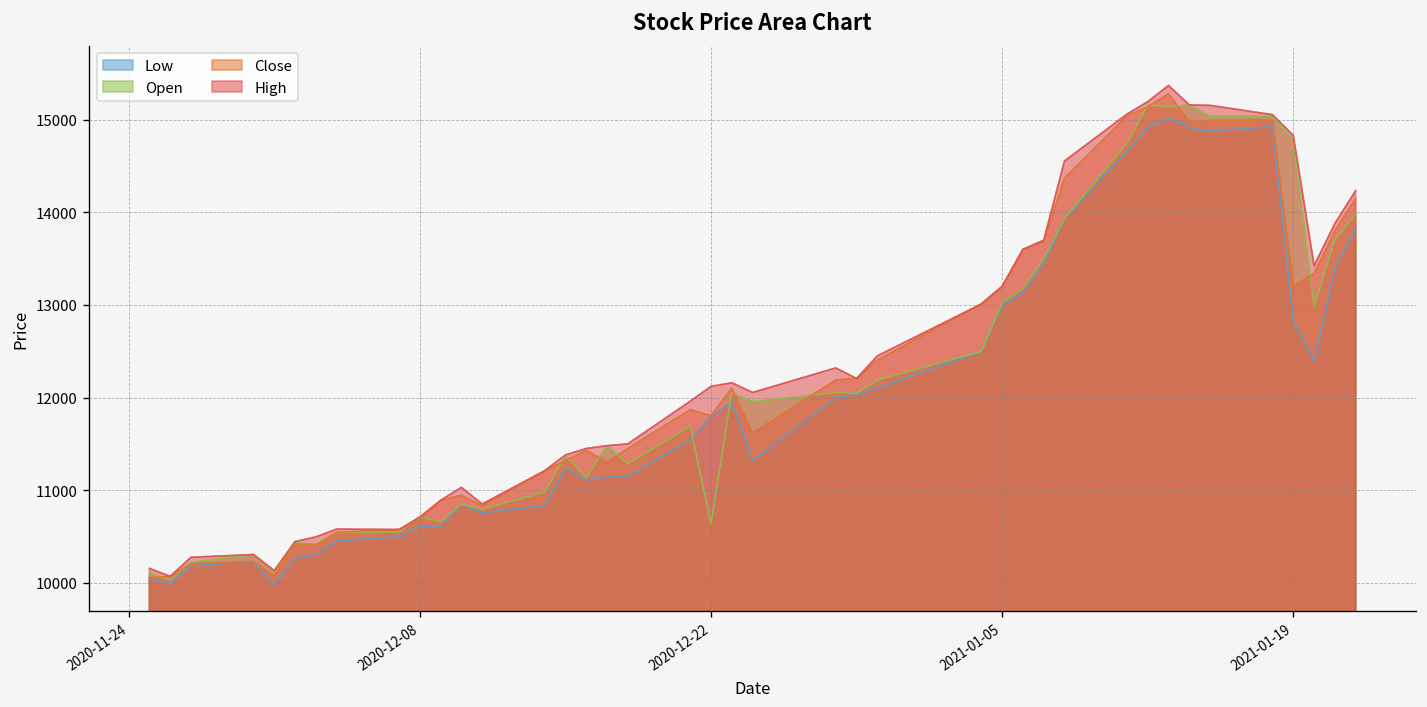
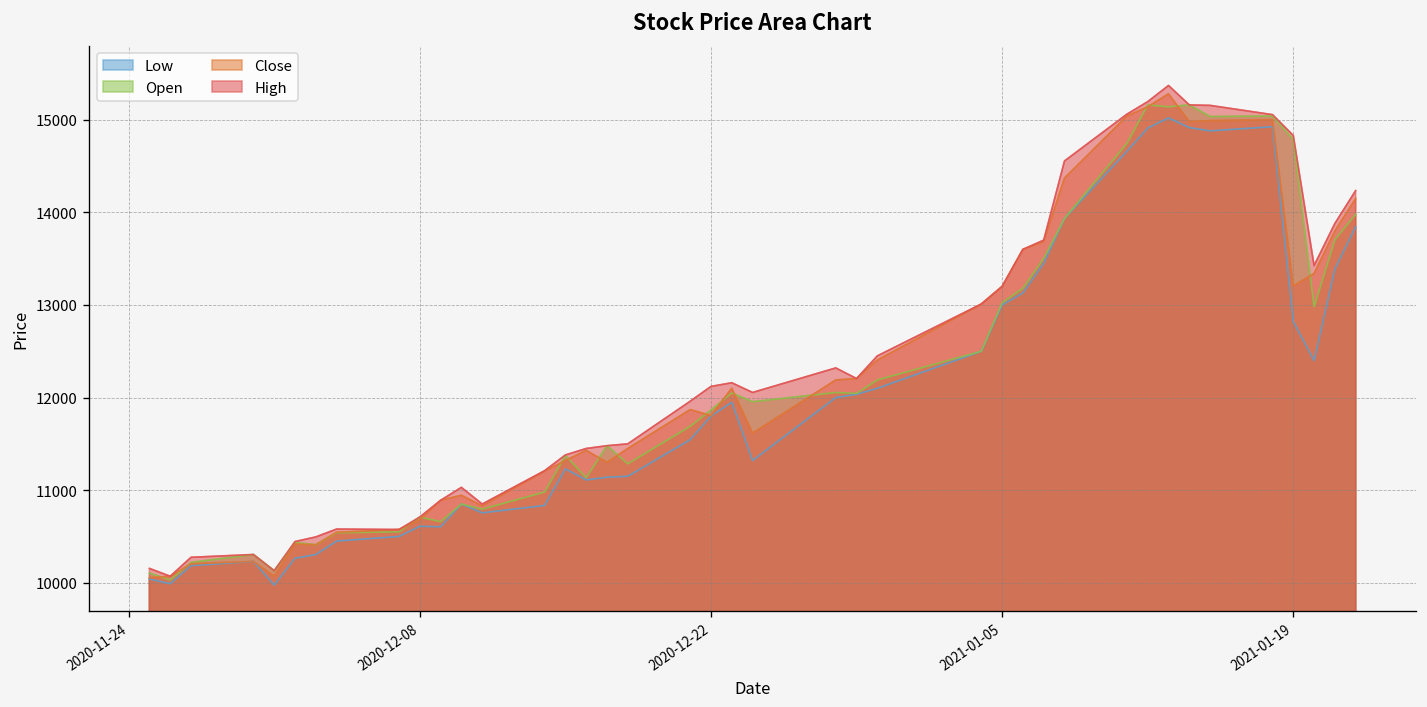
  {
    "Low": {
      "2020-12-08": 10600,
      "2021-01-19": 12800
    },
    "Open": {
-     "2020-12-22": 10600,
+     "2020-12-22": 11900,
      "2021-01-19": 14800
    }
  }
